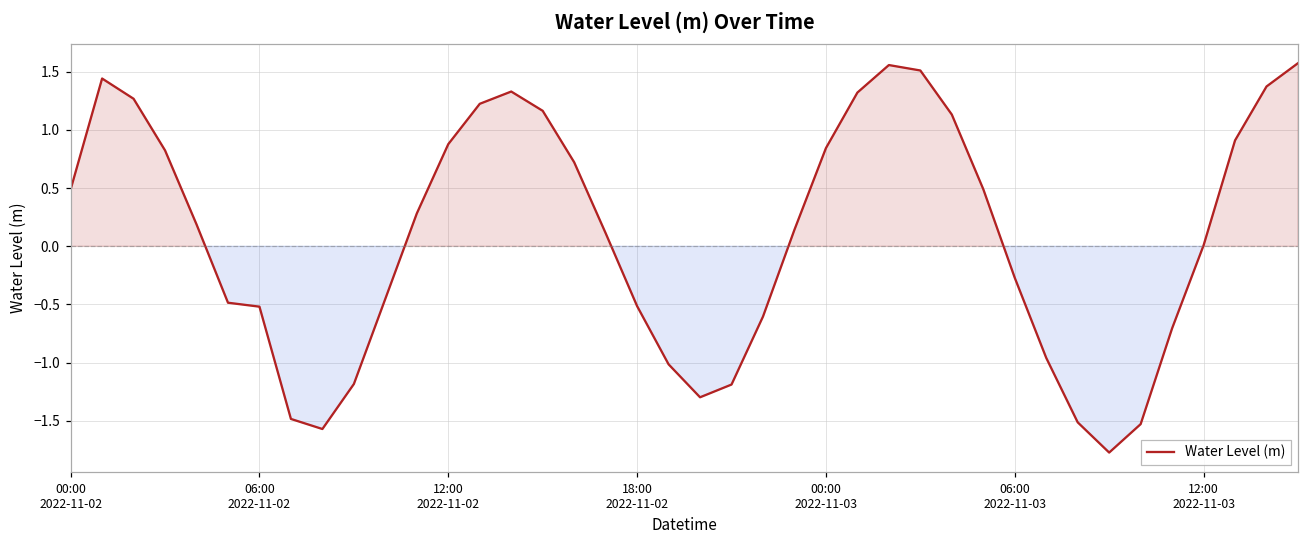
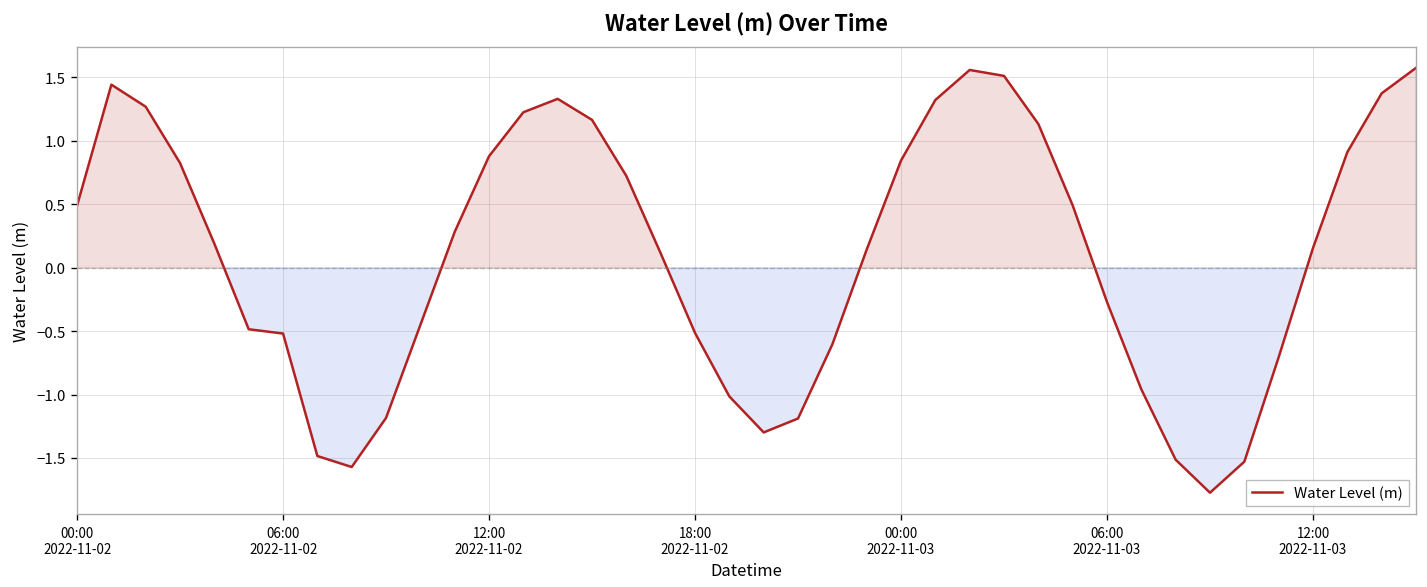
  {
    "00:00 2022-11-02": 0.49,
    "06:00 2022-11-02": -0.52,
    "12:00 2022-11-02": 0.88,
    "18:00 2022-11-02": -0.51,
    "00:00 2022-11-03": 0.84,
    "06:00 2022-11-03": -0.27,
-   "12:00 2022-11-03": 0.01
+   "12:00 2022-11-03": 0.16
  }
